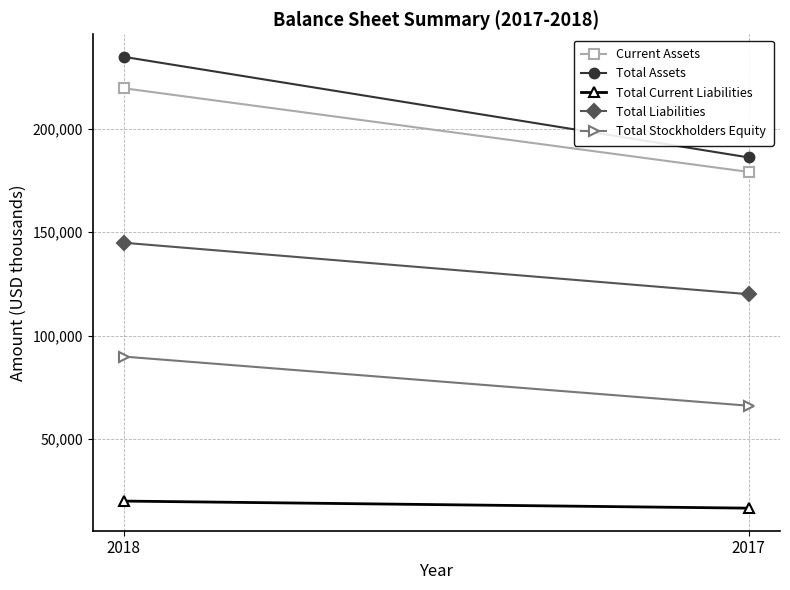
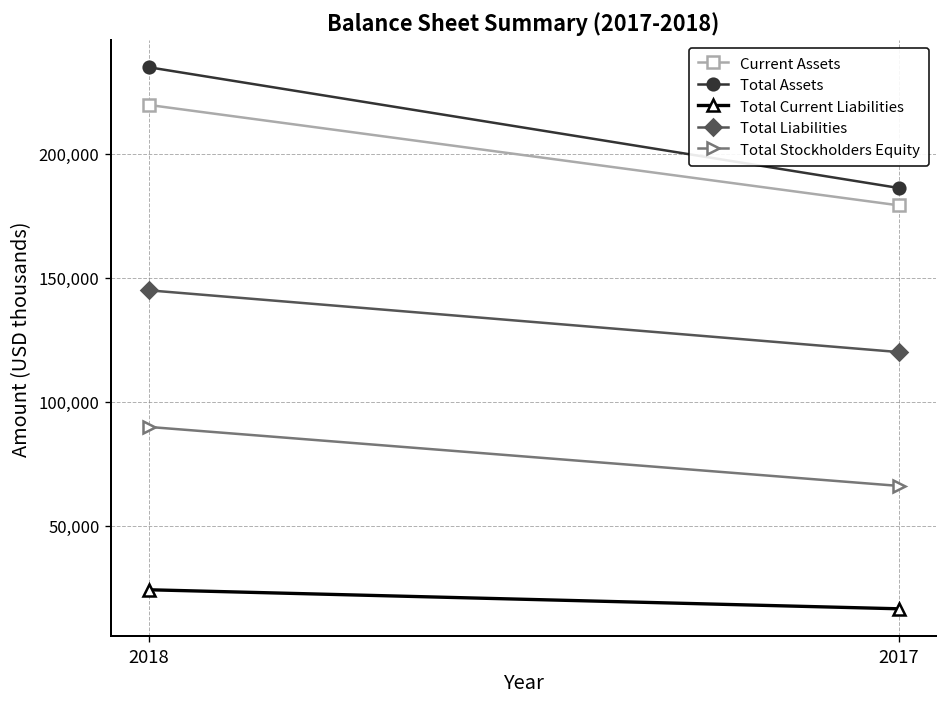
  {
    "Current Assets": {
      "2018": "220,000",
      "2017": "179,000"
    },
    "Total Current Liabilities": {
-     "2018": "20,000",
+     "2018": "24,000",
      "2017": "17,000"
    }
  }
